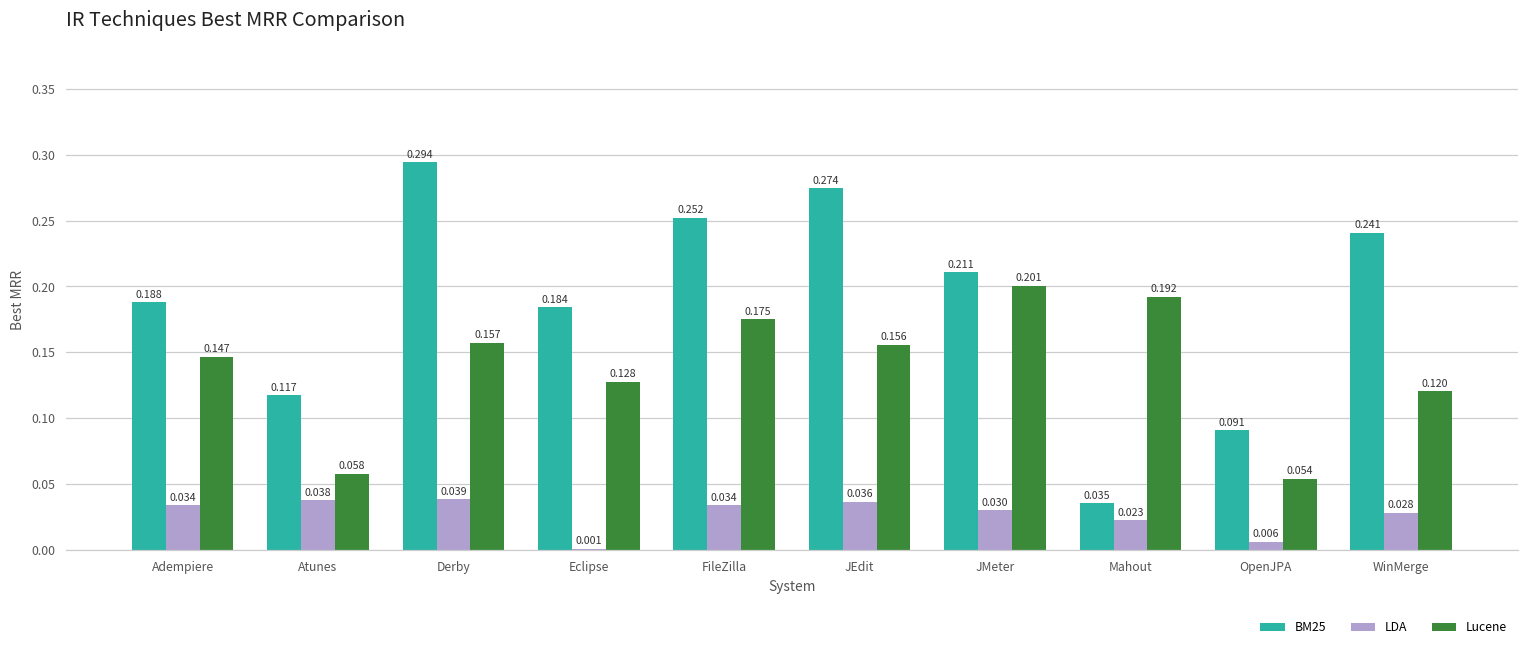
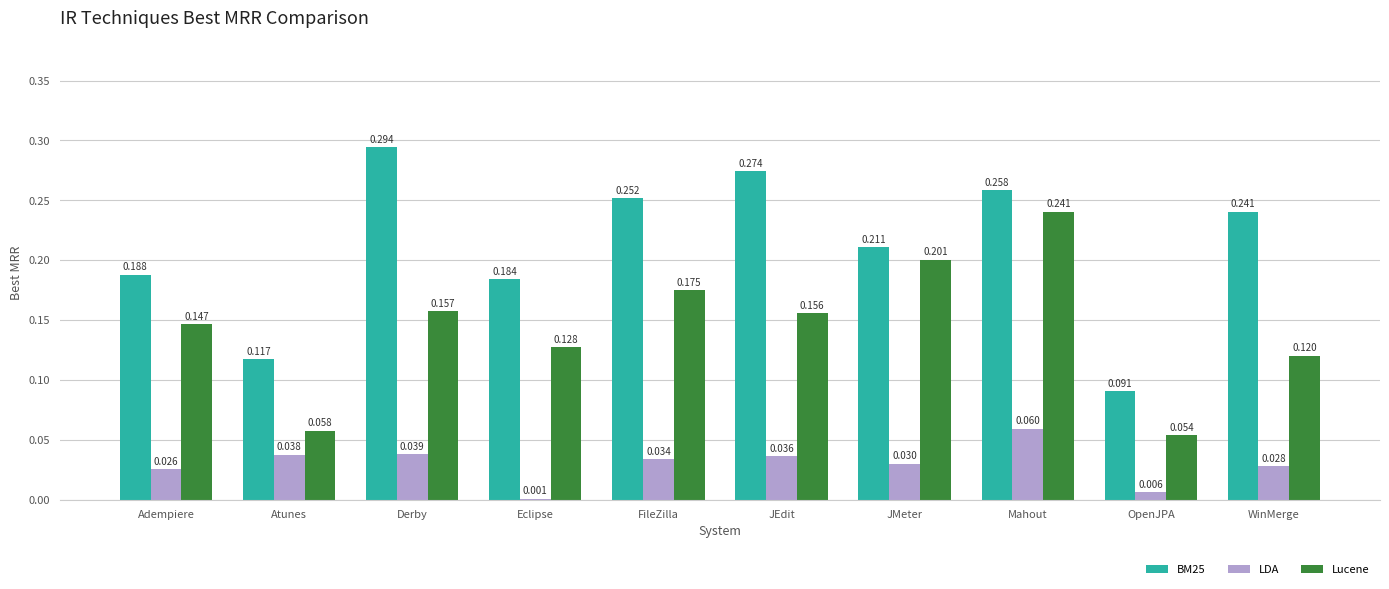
  {
    "BM25": {
      "Adempiere": 0.188,
      "Atunes": 0.117,
      "Derby": 0.294,
      "Eclipse": 0.184,
      "FileZilla": 0.252,
      "JEdit": 0.274,
      "JMeter": 0.211,
-     "Mahout": 0.035,
+     "Mahout": 0.258,
      "OpenJPA": 0.091,
      "WinMerge": 0.241
    },
    "LDA": {
-     "Adempiere": 0.034,
+     "Adempiere": 0.026,
      "Atunes": 0.038,
      "Derby": 0.039,
      "Eclipse": 0.001,
      "FileZilla": 0.034,
      "JEdit": 0.036,
      "JMeter": 0.030,
-     "Mahout": 0.023,
+     "Mahout": 0.060,
      "OpenJPA": 0.006,
      "WinMerge": 0.028
    },
    "Lucene": {
      "Adempiere": 0.147,
      "Atunes": 0.058,
      "Derby": 0.157,
      "Eclipse": 0.128,
      "FileZilla": 0.175,
      "JEdit": 0.156,
      "JMeter": 0.201,
-     "Mahout": 0.192,
+     "Mahout": 0.241,
      "OpenJPA": 0.054,
      "WinMerge": 0.120
    }
  }
